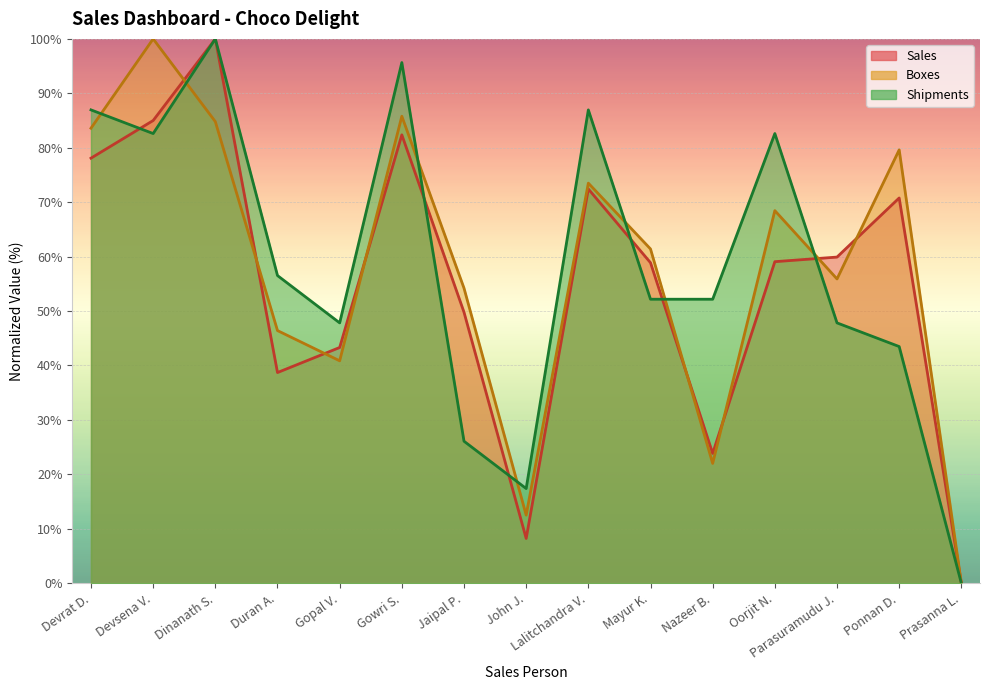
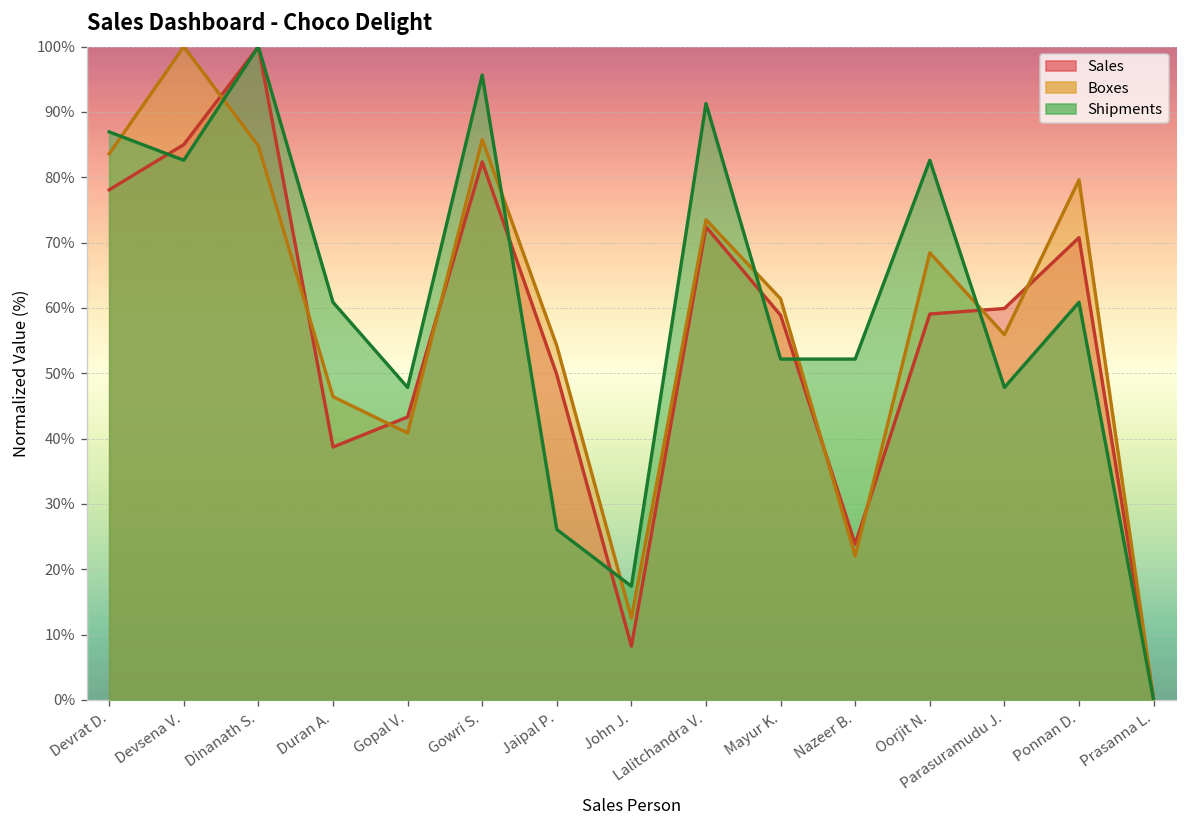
  {
    "Shipments": {
      "Devrat D.": "87%",
      "Devsena V.": "83%",
-     "Duran A.": "57%",
+     "Duran A.": "61%",
      "Gopal V.": "48%",
      "Gowri S.": "96%",
      "Jaipal P.": "26%",
      "John J.": "17%",
-     "Lalitchandra V.": "87%",
+     "Lalitchandra V.": "91%",
      "Mayur K.": "52%",
      "Nazeer B.": "52%",
      "Oorjit N.": "83%",
      "Parasuramudu J.": "48%",
-     "Ponnan D.": "43%"
+     "Ponnan D.": "61%"
    }
  }
